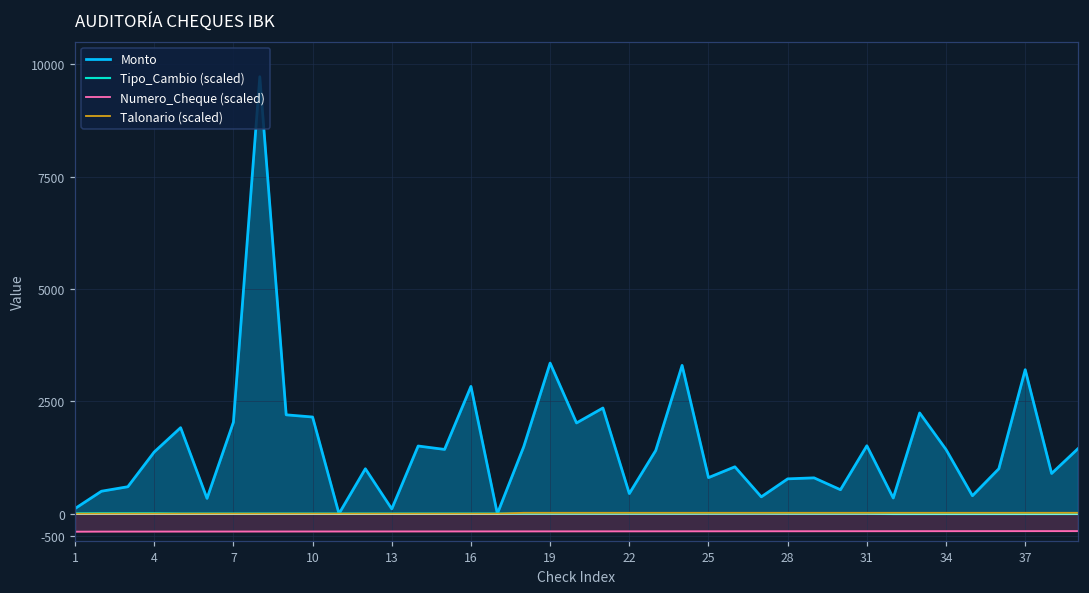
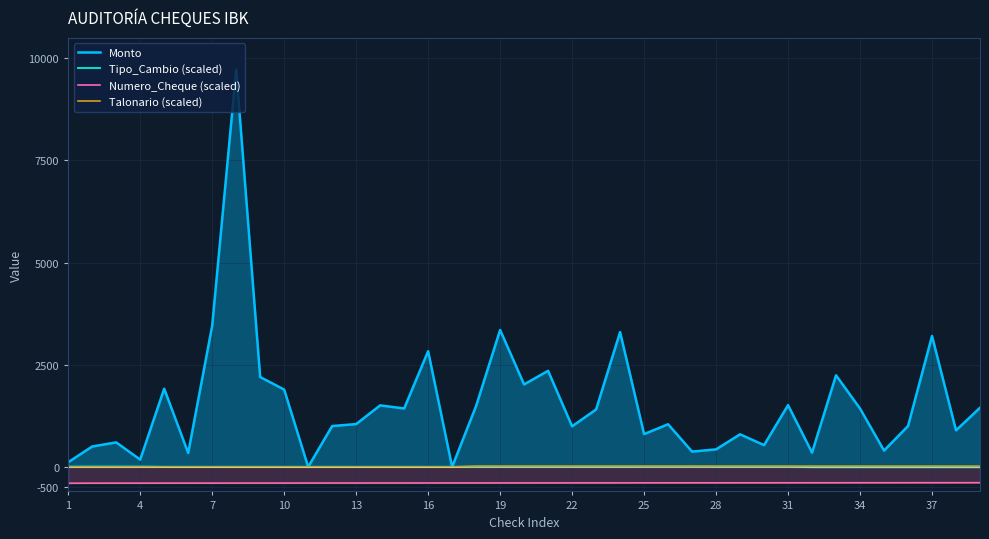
  {
    "Monto": {
      "1": 100,
-     "4": 1400,
-     "7": 2000,
-     "10": 2200,
-     "13": 100,
+     "4": 200,
+     "7": 3500,
+     "10": 1900,
+     "13": 1000,
      "16": 2800,
      "19": 3400,
-     "22": 400,
+     "22": 1000,
      "25": 800,
-     "28": 800,
+     "28": 400,
      "31": 1500,
      "34": 1400,
      "37": 3200
    },
    "Numero_Cheque (scaled)": {
      "1": -400,
      "4": -400,
      "7": -400,
      "10": -400,
      "13": -400,
      "16": -400,
      "19": -400,
      "22": -400,
      "25": -400,
      "28": -400,
      "31": -400,
      "34": -400,
      "37": -400
    }
  }
